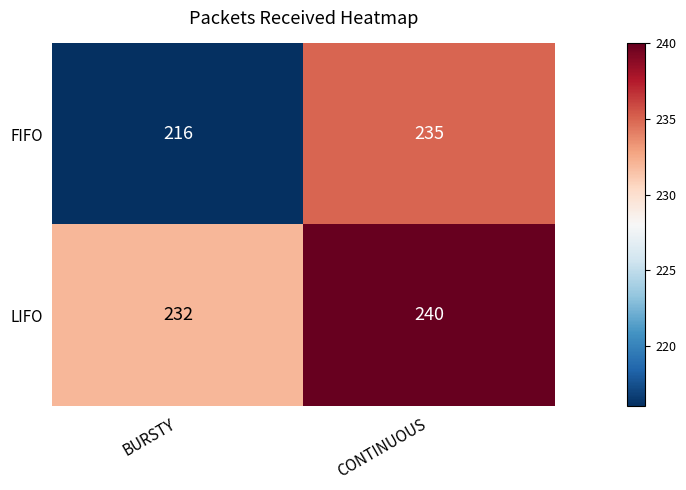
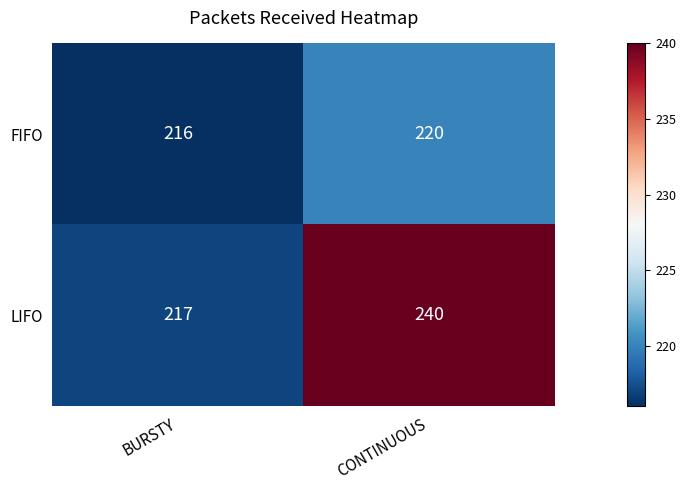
  {
    "FIFO": {
      "BURSTY": 216,
-     "CONTINUOUS": 235
+     "CONTINUOUS": 220
    },
    "LIFO": {
-     "BURSTY": 232,
+     "BURSTY": 217,
      "CONTINUOUS": 240
    }
  }
